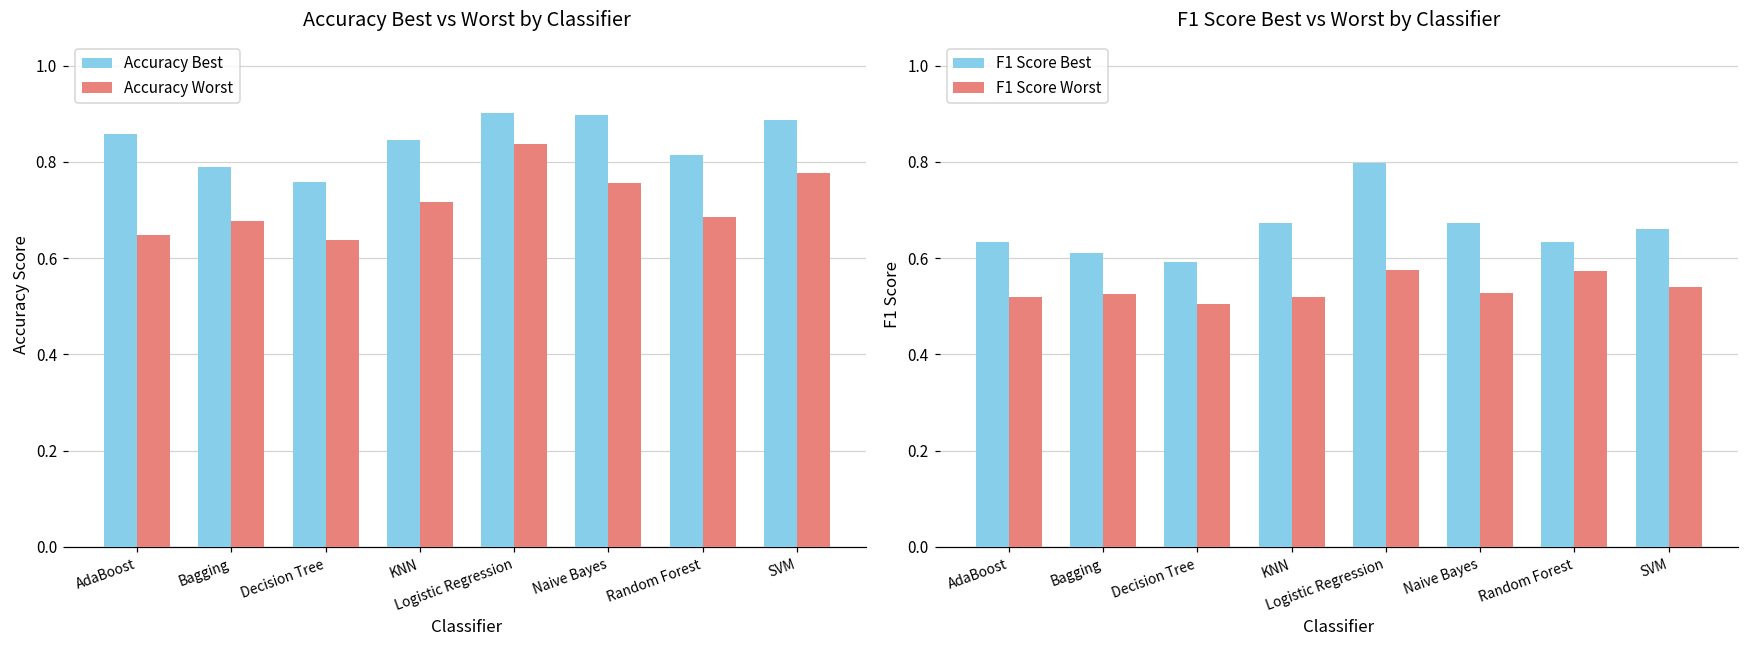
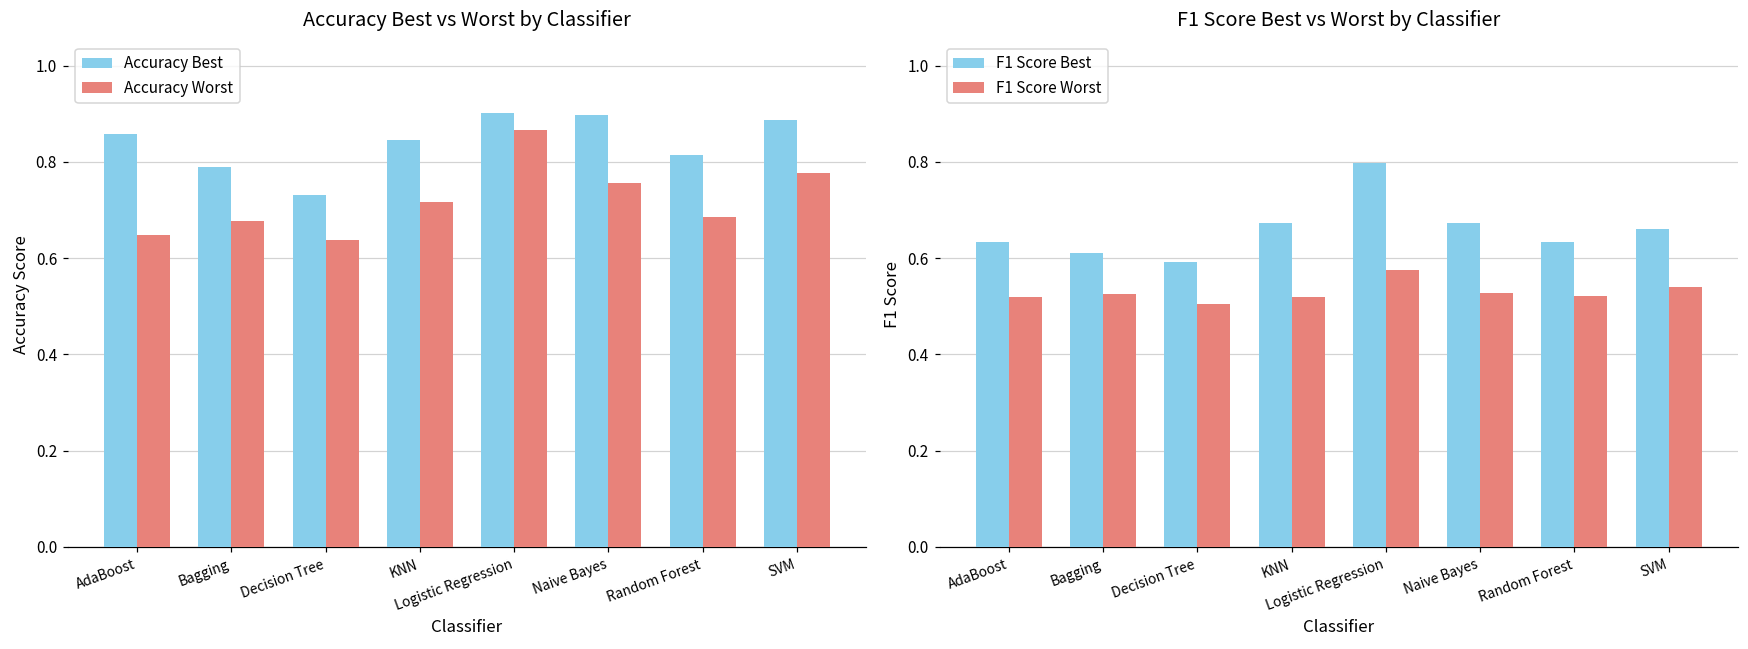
  {
    "Accuracy Best vs Worst by Classifier": {
      "Accuracy Best": {
        "AdaBoost": 0.86,
        "Bagging": 0.79,
-       "Decision Tree": 0.76,
+       "Decision Tree": 0.73,
        "KNN": 0.85,
        "Logistic Regression": 0.90,
        "Naive Bayes": 0.90,
        "Random Forest": 0.82,
        "SVM": 0.89
      },
      "Accuracy Worst": {
        "AdaBoost": 0.65,
        "Bagging": 0.68,
        "Decision Tree": 0.64,
        "KNN": 0.72,
-       "Logistic Regression": 0.84,
+       "Logistic Regression": 0.87,
        "Naive Bayes": 0.76,
        "Random Forest": 0.69,
        "SVM": 0.78
      }
    },
    "F1 Score Best vs Worst by Classifier": {
      "F1 Score Best": {
        "AdaBoost": 0.63,
        "Bagging": 0.61,
        "Decision Tree": 0.59,
        "KNN": 0.67,
        "Logistic Regression": 0.80,
        "Naive Bayes": 0.67,
        "Random Forest": 0.63,
        "SVM": 0.66
      },
      "F1 Score Worst": {
        "AdaBoost": 0.52,
        "Bagging": 0.53,
        "Decision Tree": 0.50,
        "KNN": 0.52,
        "Logistic Regression": 0.58,
        "Naive Bayes": 0.53,
-       "Random Forest": 0.57,
+       "Random Forest": 0.52,
        "SVM": 0.54
      }
    }
  }
